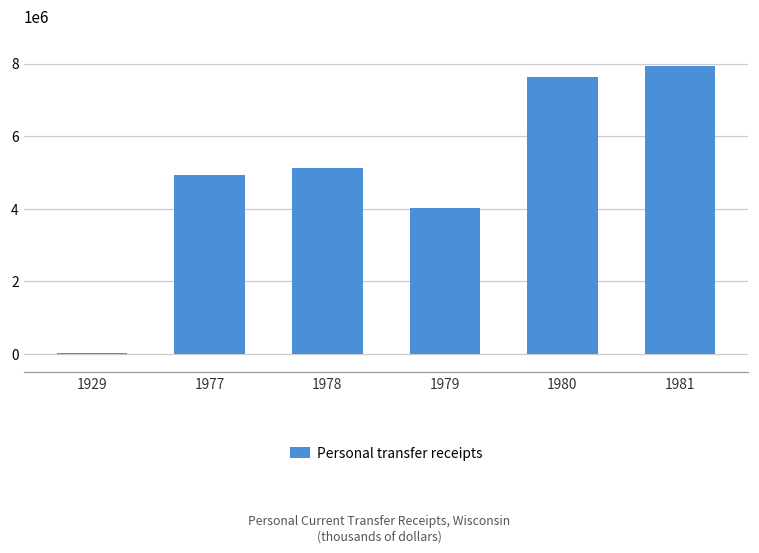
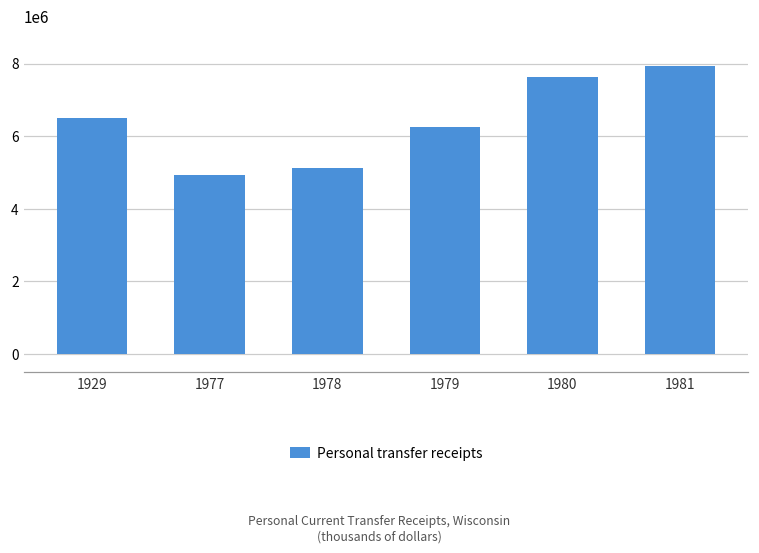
  {
-   "1929": 0,
+   "1929": 6500000,
    "1977": 4900000,
    "1978": 5100000,
-   "1979": 4000000,
+   "1979": 6300000,
    "1980": 7600000,
    "1981": 7900000
  }
